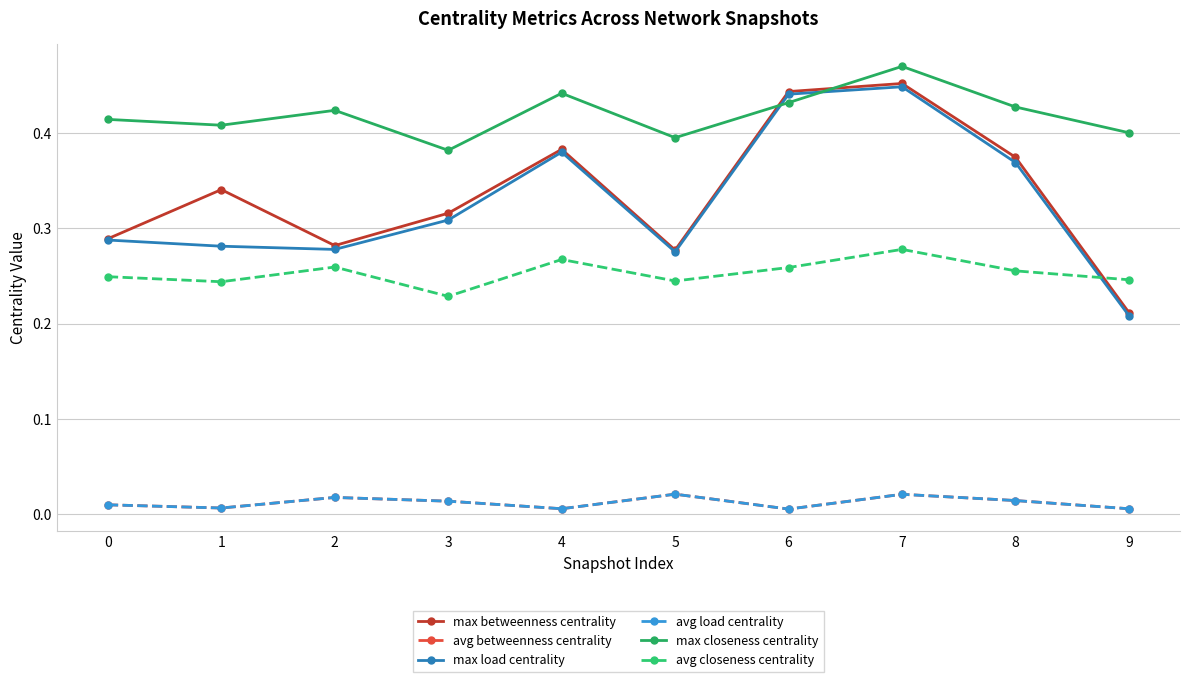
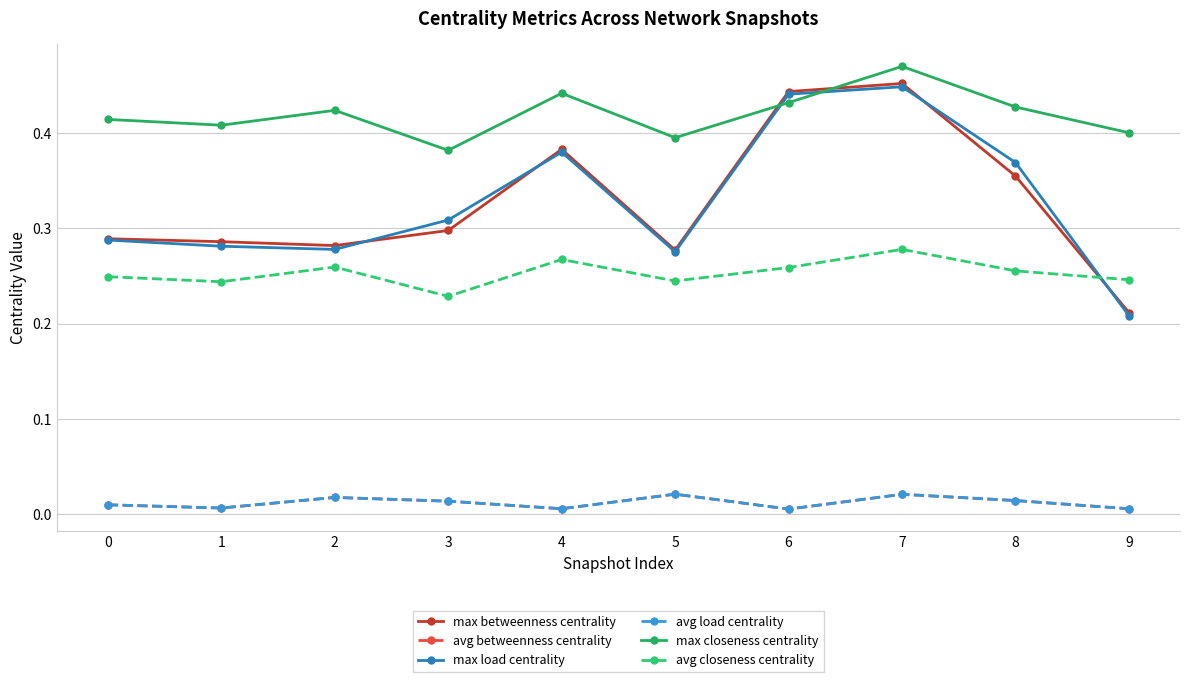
  {
    "max betweenness centrality": {
-     "1": 0.34,
+     "1": 0.29,
      "2": 0.28,
-     "3": 0.32,
+     "3": 0.30,
      "4": 0.38,
      "6": 0.44,
      "7": 0.45,
-     "8": 0.37,
+     "8": 0.35,
      "9": 0.21
    }
  }
